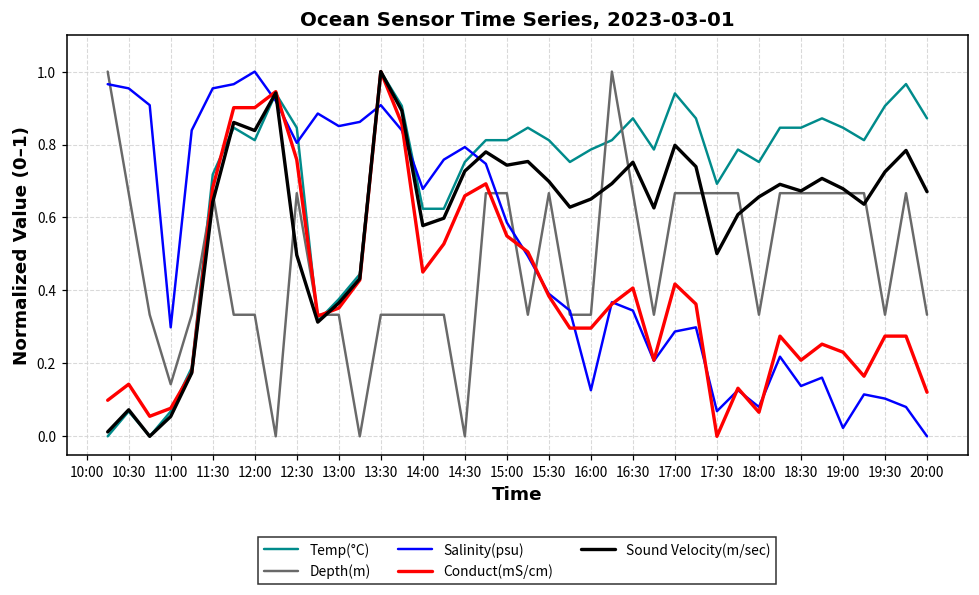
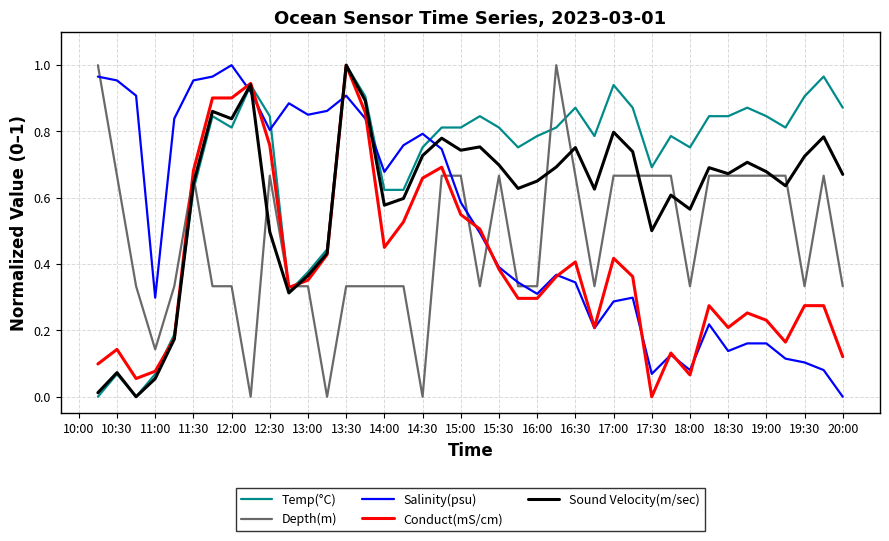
  {
    "Temp(°C)": {
      "11:00": 0.07,
-     "11:30": 0.72,
+     "11:30": 0.62,
      "12:00": 0.81,
      "12:30": 0.85,
      "13:00": 0.38,
      "14:00": 0.62,
      "14:30": 0.75,
      "15:00": 0.81,
      "15:30": 0.81,
      "16:00": 0.79,
      "16:30": 0.87,
      "17:00": 0.94,
      "17:30": 0.69,
      "18:00": 0.75,
      "18:30": 0.85,
      "19:00": 0.85,
      "19:30": 0.91,
      "20:00": 0.87
    },
    "Depth(m)": {
      "10:30": 0.67,
      "11:00": 0.14,
      "11:30": 0.67,
      "12:00": 0.33,
      "12:30": 0.67,
      "13:00": 0.33,
      "13:30": 0.33,
      "14:00": 0.33,
      "14:30": 0.00,
      "15:00": 0.67,
      "15:30": 0.67,
      "16:00": 0.33,
      "16:30": 0.67,
      "17:00": 0.67,
      "17:30": 0.67,
      "18:00": 0.33,
      "19:00": 0.67,
      "19:30": 0.33,
      "20:00": 0.33
    },
    "Salinity(psu)": {
      "10:30": 0.95,
      "11:00": 0.30,
      "11:30": 0.95,
      "12:00": 1.00,
      "12:30": 0.80,
      "13:00": 0.85,
      "13:30": 0.91,
      "14:00": 0.68,
      "14:30": 0.79,
      "15:00": 0.59,
-     "16:00": 0.13,
+     "16:00": 0.31,
      "16:30": 0.34,
      "17:00": 0.29,
      "17:30": 0.07,
      "18:00": 0.08,
      "18:30": 0.14,
-     "19:00": 0.02,
+     "19:00": 0.16,
      "19:30": 0.10,
      "20:00": 0.00
    },
    "Conduct(mS/cm)": {
      "10:30": 0.14,
      "11:00": 0.08,
      "11:30": 0.68,
      "12:00": 0.90,
      "12:30": 0.76,
      "13:00": 0.35,
      "14:00": 0.45,
      "14:30": 0.66,
      "15:00": 0.55,
      "16:00": 0.30,
      "16:30": 0.41,
      "17:00": 0.42,
      "17:30": 0.00,
      "18:00": 0.07,
      "18:30": 0.21,
      "19:00": 0.23,
      "19:30": 0.27,
      "20:00": 0.12
    },
    "Sound Velocity(m/sec)": {
      "11:00": 0.05,
      "11:30": 0.64,
      "12:00": 0.84,
      "12:30": 0.50,
      "13:00": 0.37,
      "14:00": 0.58,
      "14:30": 0.73,
      "15:00": 0.74,
      "15:30": 0.70,
      "16:00": 0.65,
      "16:30": 0.75,
      "17:00": 0.80,
      "17:30": 0.50,
-     "18:00": 0.66,
+     "18:00": 0.57,
      "19:00": 0.68,
      "19:30": 0.73,
      "20:00": 0.67
    }
  }
